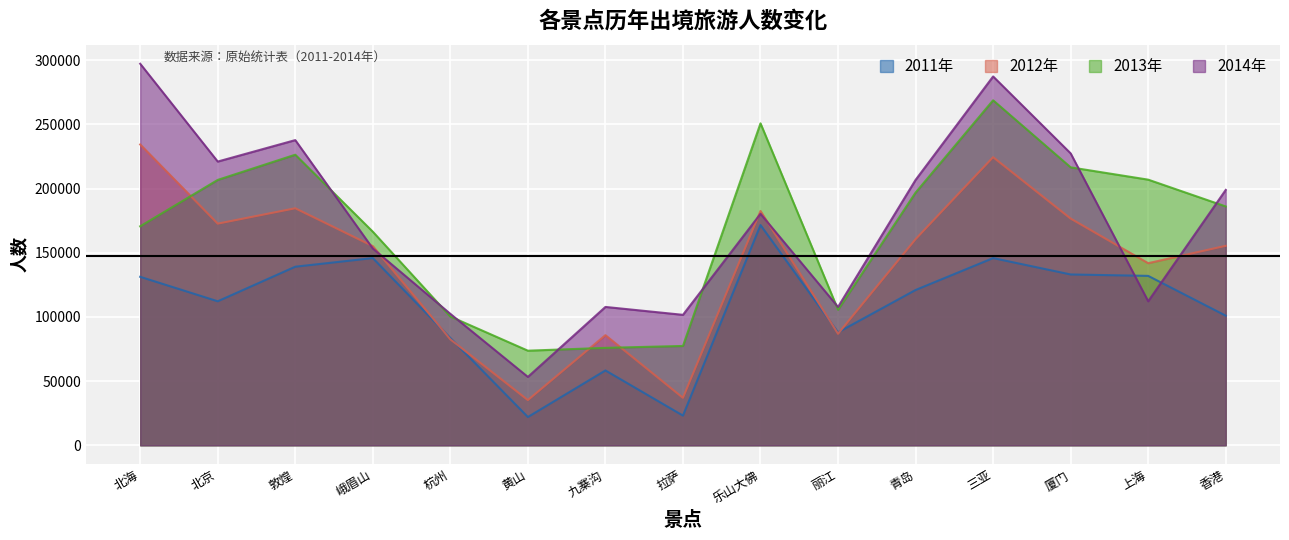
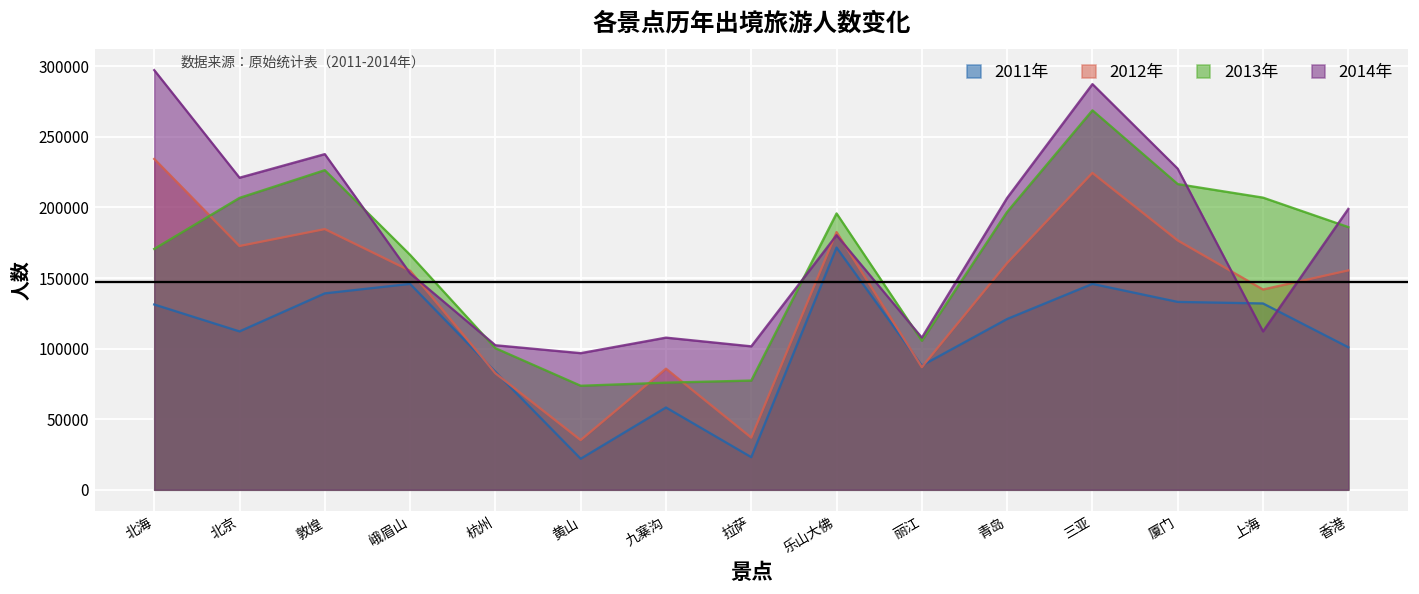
  {
    "2011年": {
      "北海": 131000,
      "北京": 112000,
      "敦煌": 139000,
      "峨眉山": 146000,
      "黄山": 22000,
      "九寨沟": 58000,
      "拉萨": 23000,
      "乐山大佛": 172000,
      "青岛": 121000,
      "三亚": 146000,
      "厦门": 133000,
      "上海": 132000,
      "香港": 101000
    },
    "2012年": {
      "北海": 234000,
      "北京": 173000,
      "敦煌": 185000,
      "黄山": 35000,
      "九寨沟": 86000,
      "拉萨": 37000,
      "乐山大佛": 183000,
      "青岛": 161000,
      "三亚": 225000,
      "厦门": 177000,
      "上海": 142000,
      "香港": 155000
    },
    "2013年": {
      "北海": 171000,
      "北京": 207000,
      "敦煌": 226000,
      "峨眉山": 166000,
      "杭州": 100000,
      "黄山": 74000,
      "九寨沟": 76000,
      "拉萨": 77000,
-     "乐山大佛": 251000,
+     "乐山大佛": 196000,
      "丽江": 106000,
      "青岛": 197000,
      "三亚": 269000,
      "厦门": 217000,
      "上海": 207000,
      "香港": 186000
    },
    "2014年": {
      "北海": 297000,
      "北京": 221000,
      "敦煌": 238000,
      "杭州": 102000,
-     "黄山": 53000,
+     "黄山": 97000,
      "九寨沟": 108000,
      "拉萨": 102000,
      "乐山大佛": 180000,
      "丽江": 108000,
      "青岛": 207000,
      "三亚": 287000,
      "厦门": 227000,
      "上海": 112000,
      "香港": 199000
    }
  }
